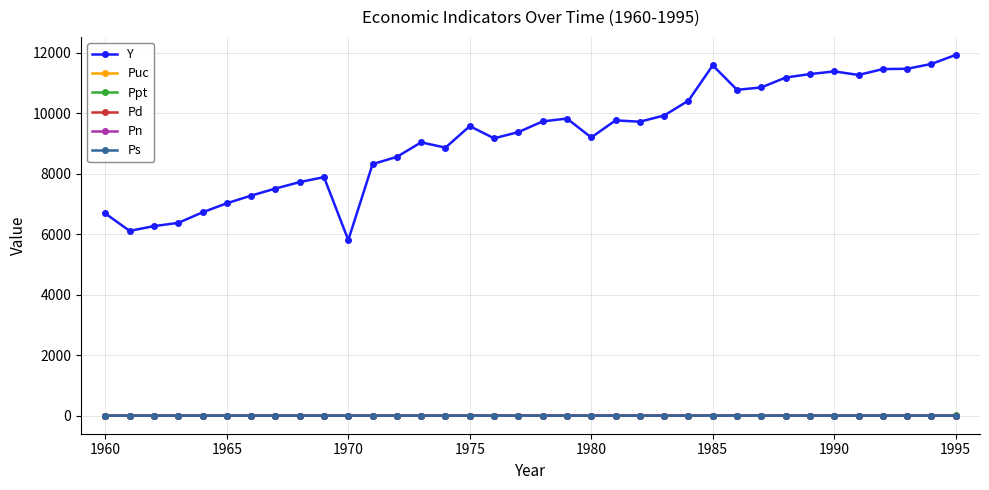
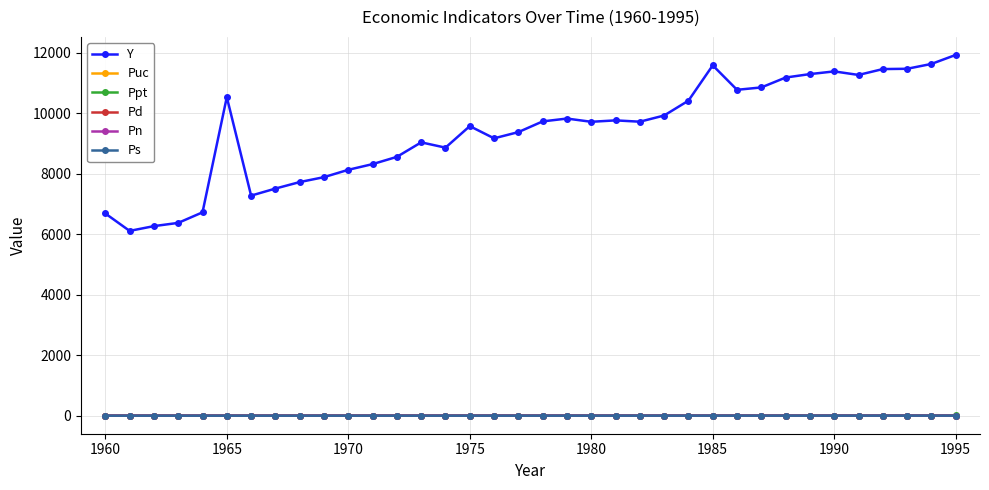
  {
    "Y": {
      "1960": 6700,
-     "1965": 7000,
-     "1970": 5800,
+     "1965": 10500,
+     "1970": 8100,
      "1975": 9600,
-     "1980": 9200,
+     "1980": 9700,
      "1985": 11600,
      "1990": 11400,
      "1995": 11900
    },
    "Ps": {
      "1960": 0,
      "1965": 0,
      "1970": 0,
      "1975": 0,
      "1980": 0,
      "1985": 0,
      "1990": 0,
      "1995": 0
    }
  }
